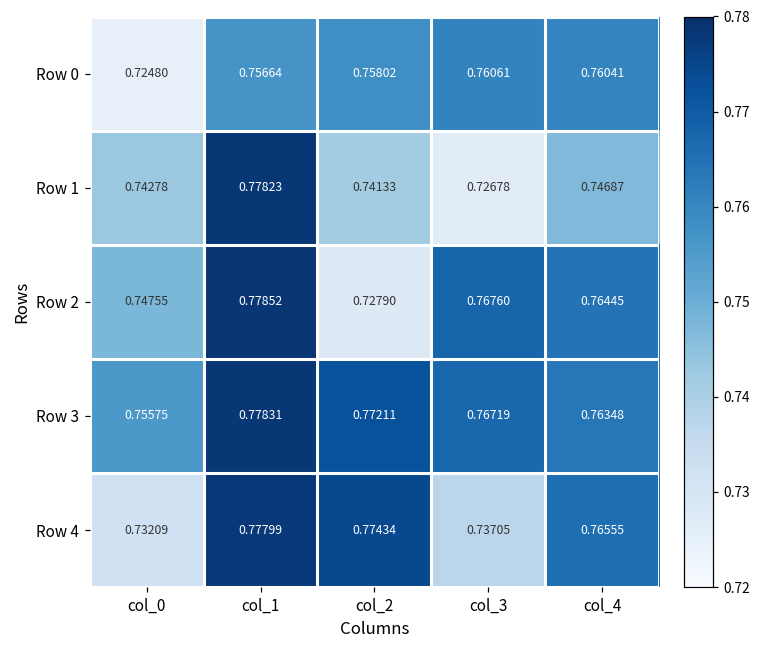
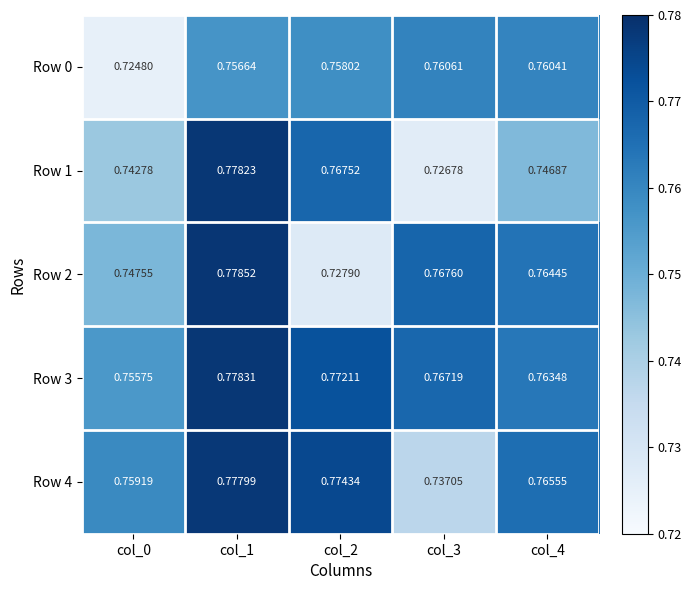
  {
    "Row 0": {
      "col_0": 0.72480,
      "col_1": 0.75664,
      "col_2": 0.75802,
      "col_3": 0.76061,
      "col_4": 0.76041
    },
    "Row 1": {
      "col_0": 0.74278,
      "col_1": 0.77823,
-     "col_2": 0.74133,
+     "col_2": 0.76752,
      "col_3": 0.72678,
      "col_4": 0.74687
    },
    "Row 2": {
      "col_0": 0.74755,
      "col_1": 0.77852,
      "col_2": 0.72790,
      "col_3": 0.76760,
      "col_4": 0.76445
    },
    "Row 3": {
      "col_0": 0.75575,
      "col_1": 0.77831,
      "col_2": 0.77211,
      "col_3": 0.76719,
      "col_4": 0.76348
    },
    "Row 4": {
-     "col_0": 0.73209,
+     "col_0": 0.75919,
      "col_1": 0.77799,
      "col_2": 0.77434,
      "col_3": 0.73705,
      "col_4": 0.76555
    }
  }
